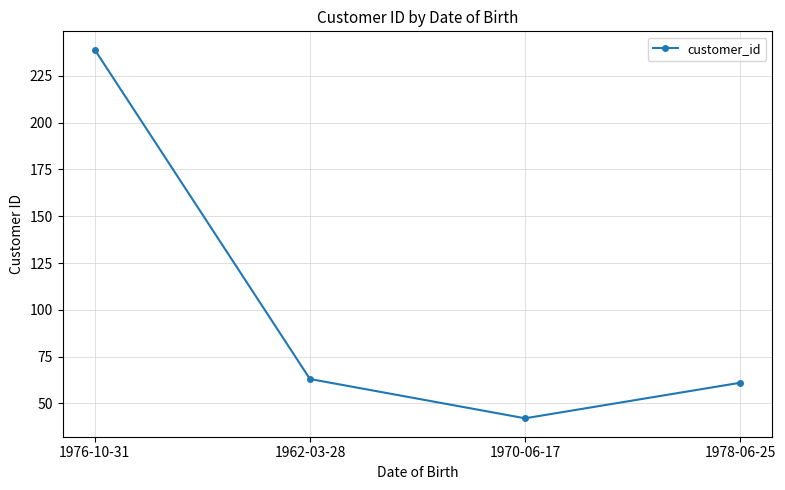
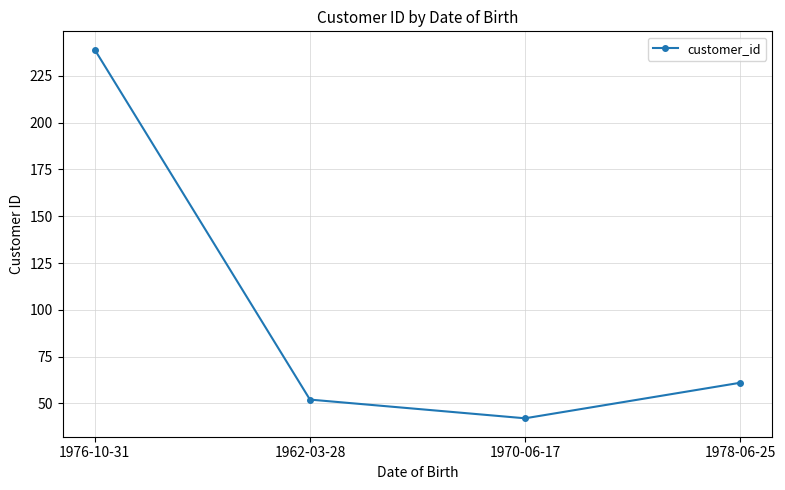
  {
    "1976-10-31": 239,
-   "1962-03-28": 63,
+   "1962-03-28": 52,
    "1970-06-17": 42,
    "1978-06-25": 61
  }
